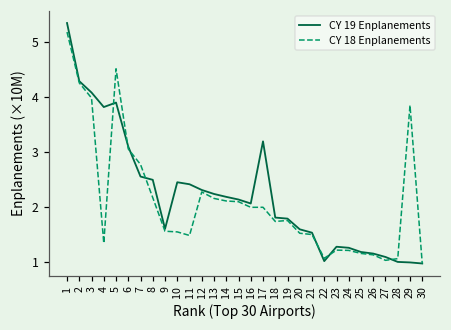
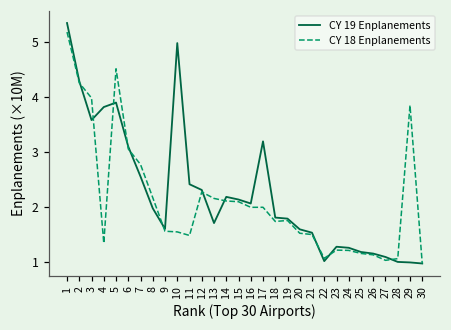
  {
    "CY 19 Enplanements": {
      "1": 5.4,
-     "3": 4.1,
+     "3": 3.6,
      "4": 3.8,
      "5": 3.9,
      "7": 2.6,
-     "8": 2.5,
-     "10": 2.5,
+     "8": 2.0,
+     "10": 5.0,
      "11": 2.4,
-     "13": 2.2,
+     "13": 1.7,
      "14": 2.2,
      "16": 2.1,
      "17": 3.2,
      "18": 1.8,
      "20": 1.6,
      "22": 1.0,
      "23": 1.3,
      "27": 1.1,
      "28": 1.0,
      "29": 1.0
    },
    "CY 18 Enplanements": {
      "1": 5.2,
      "3": 4.0,
      "4": 1.3,
      "5": 4.5,
      "7": 2.8,
      "8": 2.2,
      "10": 1.6,
      "11": 1.5,
      "13": 2.2,
      "14": 2.1,
      "16": 2.0,
      "17": 2.0,
      "18": 1.7,
      "20": 1.5,
      "22": 1.1,
      "23": 1.2,
      "27": 1.0,
      "28": 1.1,
      "29": 3.9
    }
  }
